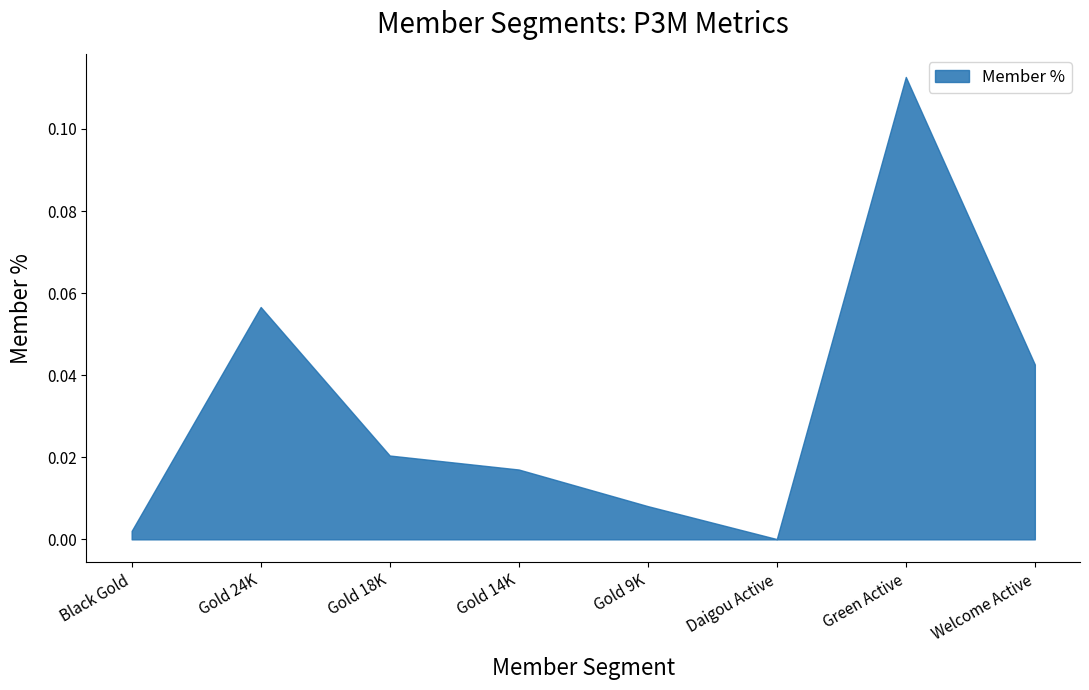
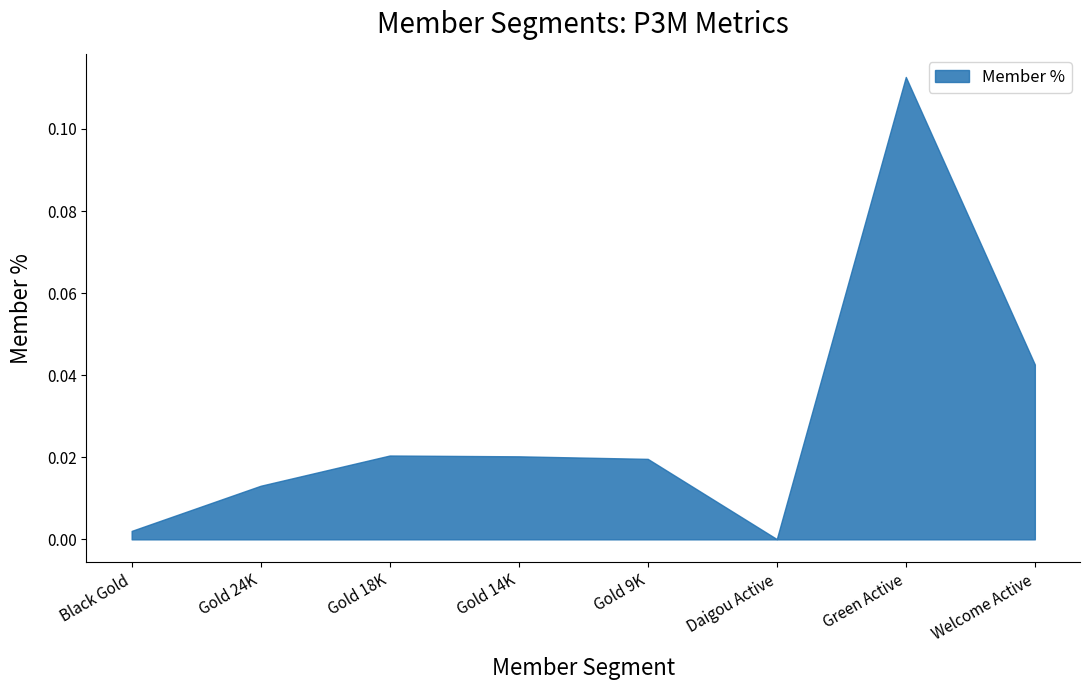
  {
    "Black Gold": 0.002,
-   "Gold 24K": 0.057,
+   "Gold 24K": 0.013,
    "Gold 18K": 0.020,
-   "Gold 14K": 0.017,
-   "Gold 9K": 0.008,
+   "Gold 14K": 0.020,
+   "Gold 9K": 0.020,
    "Green Active": 0.113,
    "Welcome Active": 0.043
  }
